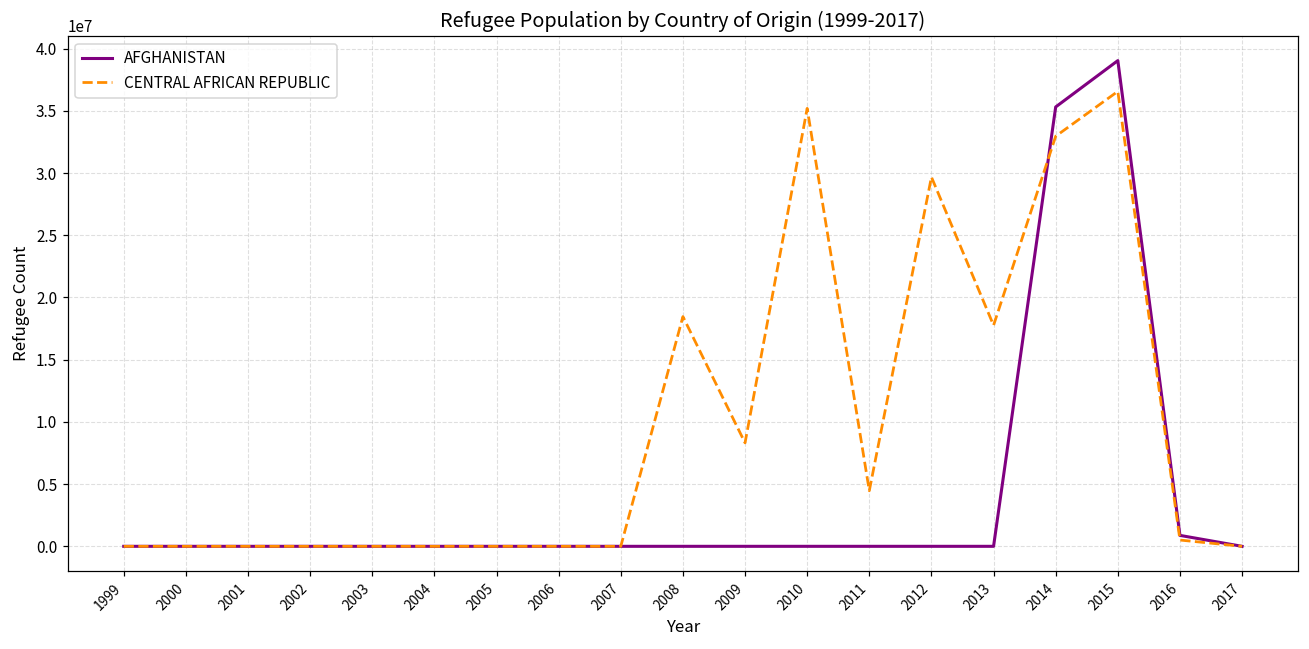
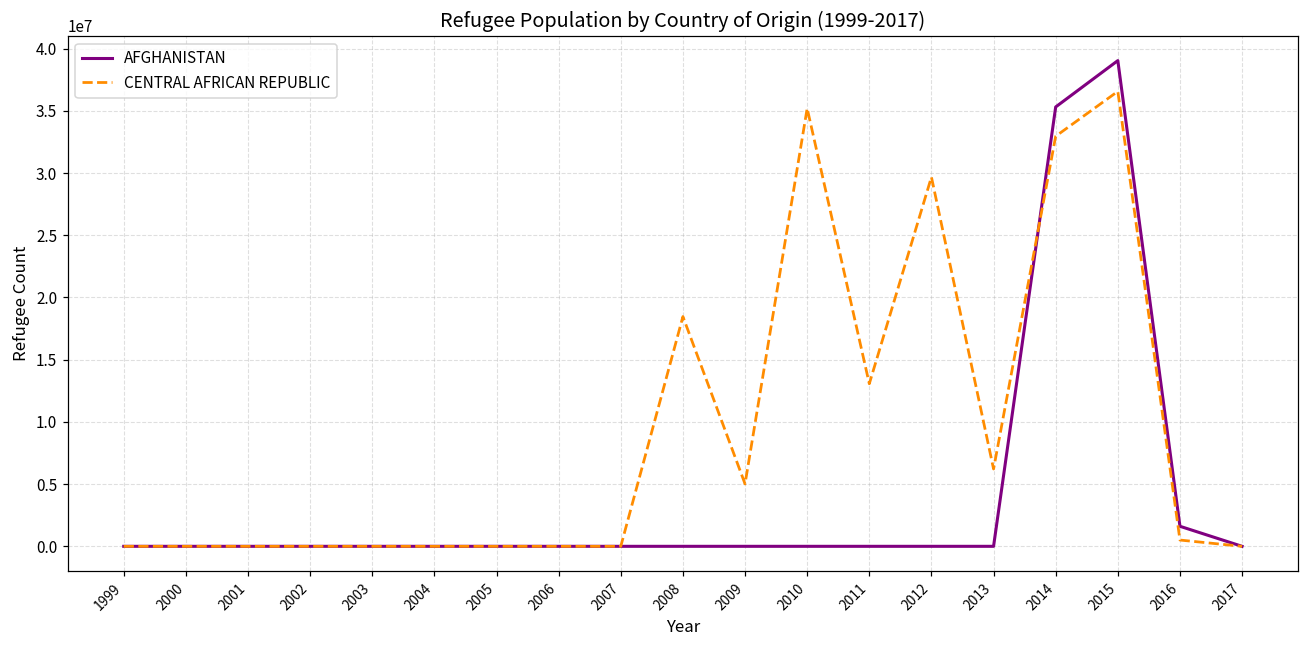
  {
    "AFGHANISTAN": {
      "2008": 0,
      "2009": 0,
      "2010": 0,
      "2011": 0,
      "2012": 0,
      "2013": 0,
      "2014": 35300000,
      "2015": 39000000,
-     "2016": 900000
+     "2016": 1600000
    },
    "CENTRAL AFRICAN REPUBLIC": {
      "2008": 18500000,
-     "2009": 8300000,
+     "2009": 5000000,
      "2010": 35200000,
-     "2011": 4500000,
+     "2011": 13100000,
      "2012": 29700000,
-     "2013": 17800000,
+     "2013": 6200000,
      "2014": 33000000,
      "2015": 36600000,
      "2016": 500000
    }
  }
